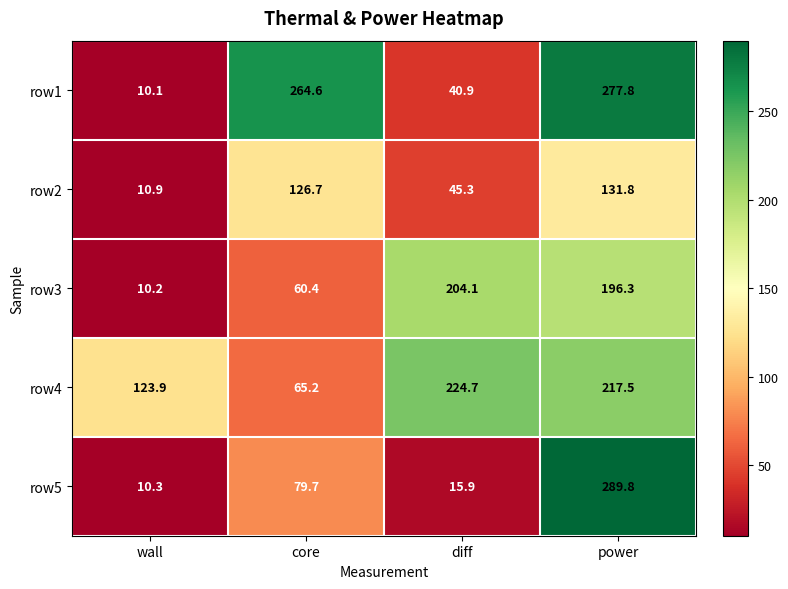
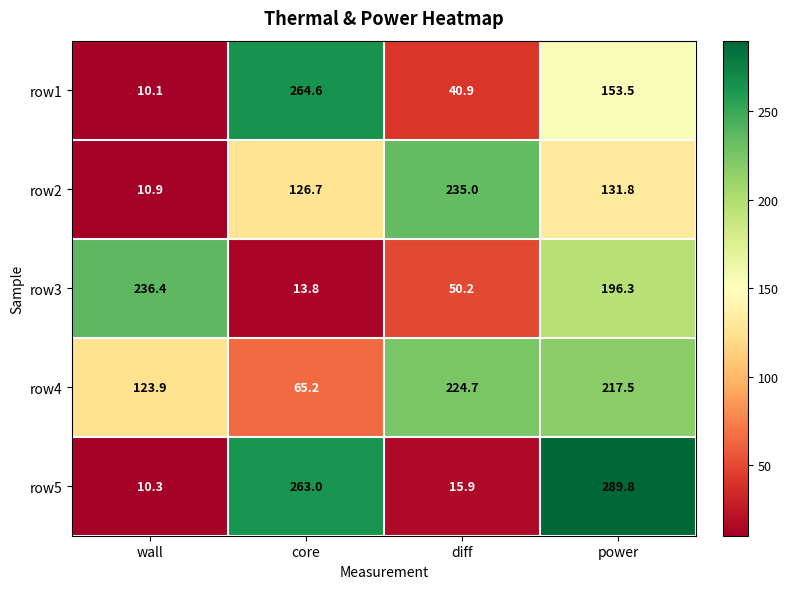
  {
    "row1": {
      "wall": 10.1,
      "core": 264.6,
      "diff": 40.9,
-     "power": 277.8
+     "power": 153.5
    },
    "row2": {
      "wall": 10.9,
      "core": 126.7,
-     "diff": 45.3,
+     "diff": 235.0,
      "power": 131.8
    },
    "row3": {
-     "wall": 10.2,
-     "core": 60.4,
-     "diff": 204.1,
+     "wall": 236.4,
+     "core": 13.8,
+     "diff": 50.2,
      "power": 196.3
    },
    "row4": {
      "wall": 123.9,
      "core": 65.2,
      "diff": 224.7,
      "power": 217.5
    },
    "row5": {
      "wall": 10.3,
-     "core": 79.7,
+     "core": 263.0,
      "diff": 15.9,
      "power": 289.8
    }
  }
